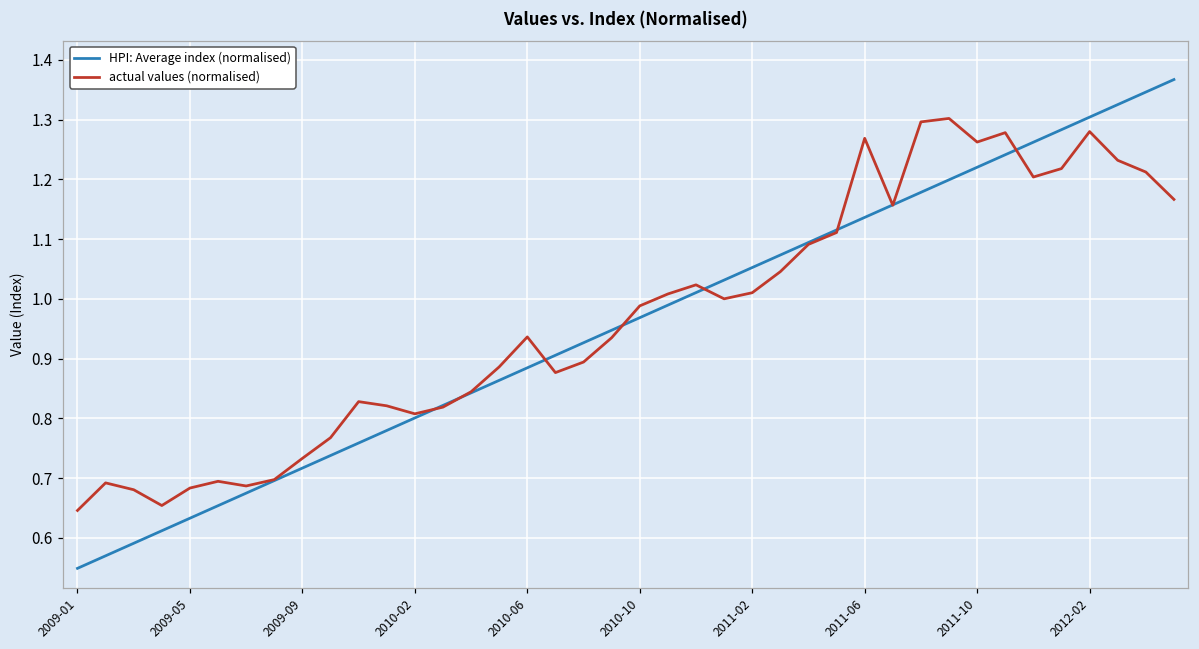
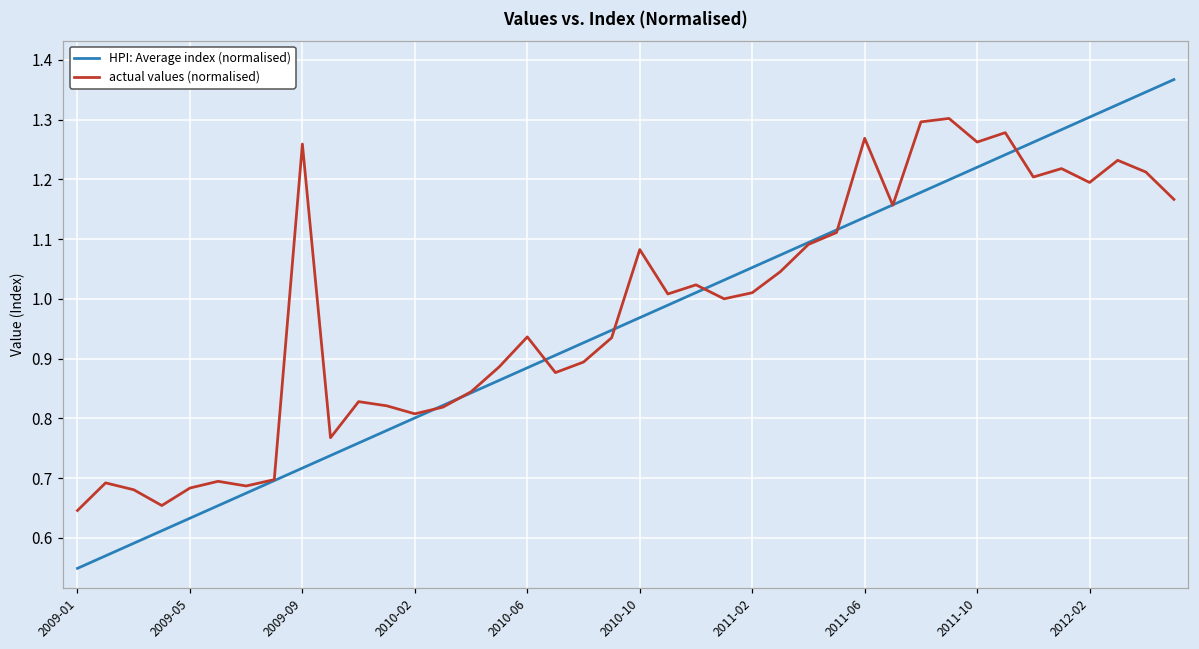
  {
    "HPI: Average index (normalised)": {
      "2009-01": 0.55,
      "2009-05": 0.63,
      "2009-09": 0.72,
      "2010-02": 0.80,
      "2010-06": 0.88,
      "2010-10": 0.97,
      "2011-02": 1.05,
      "2011-06": 1.14,
      "2011-10": 1.22,
      "2012-02": 1.30
    },
    "actual values (normalised)": {
      "2009-01": 0.65,
      "2009-05": 0.68,
-     "2009-09": 0.73,
+     "2009-09": 1.26,
      "2010-02": 0.81,
      "2010-06": 0.94,
-     "2010-10": 0.99,
+     "2010-10": 1.08,
      "2011-02": 1.01,
      "2011-06": 1.27,
      "2011-10": 1.26,
-     "2012-02": 1.28
+     "2012-02": 1.19
    }
  }
